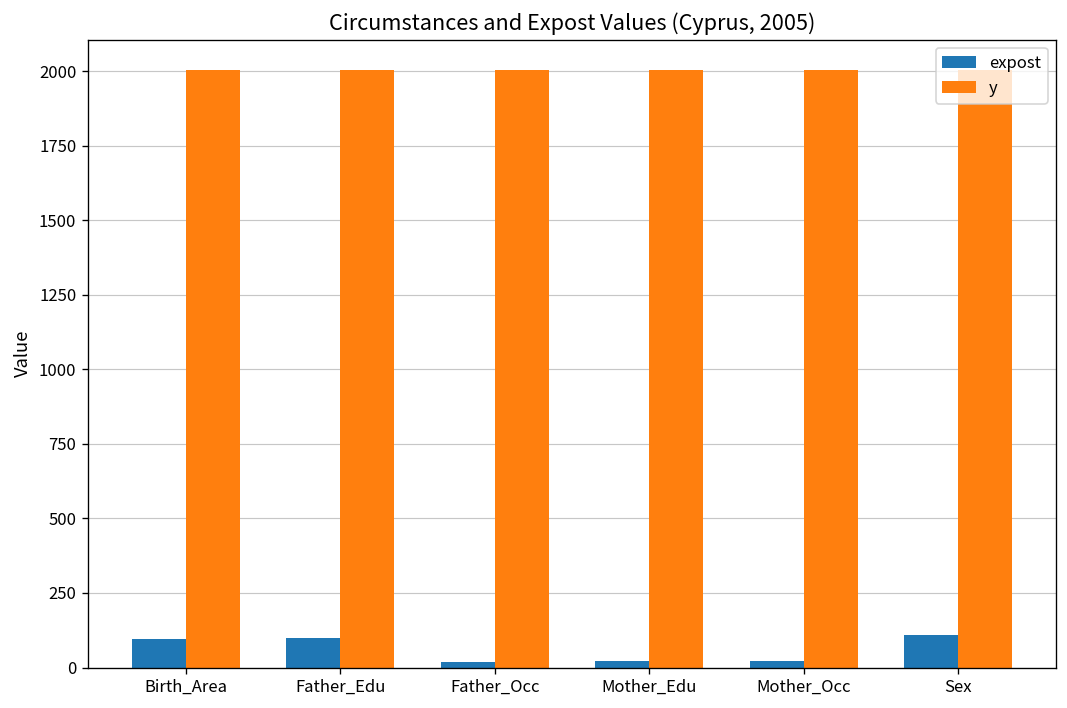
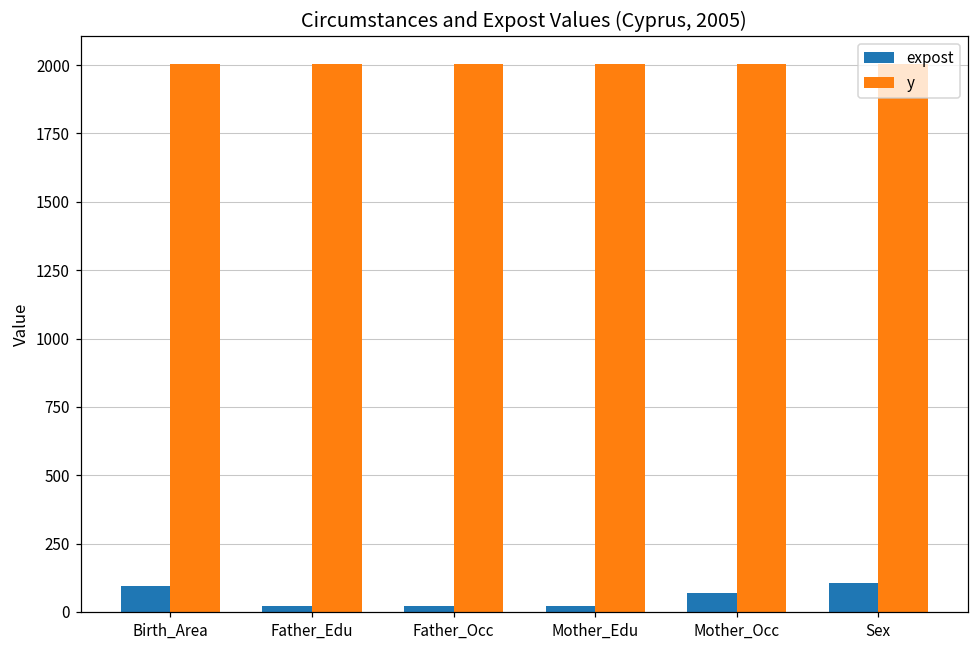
  {
    "expost": {
      "Birth_Area": 90,
-     "Father_Edu": 100,
+     "Father_Edu": 20,
      "Father_Occ": 20,
      "Mother_Edu": 20,
-     "Mother_Occ": 20,
+     "Mother_Occ": 70,
      "Sex": 110
    },
    "y": {
      "Birth_Area": 2010,
      "Father_Edu": 2010,
      "Father_Occ": 2010,
      "Mother_Edu": 2010,
      "Mother_Occ": 2010
    }
  }
